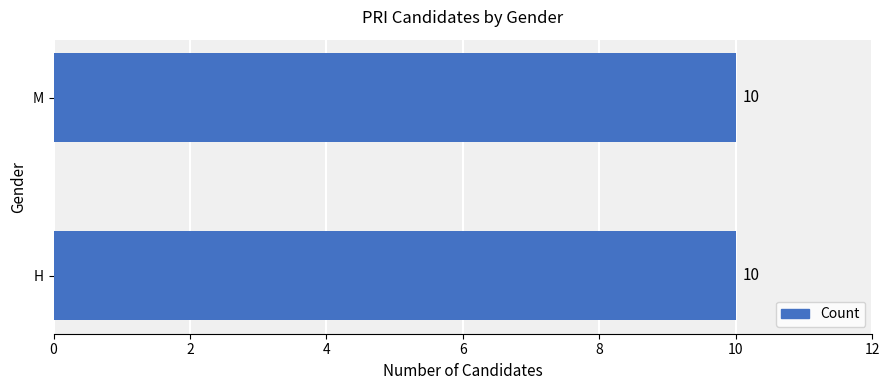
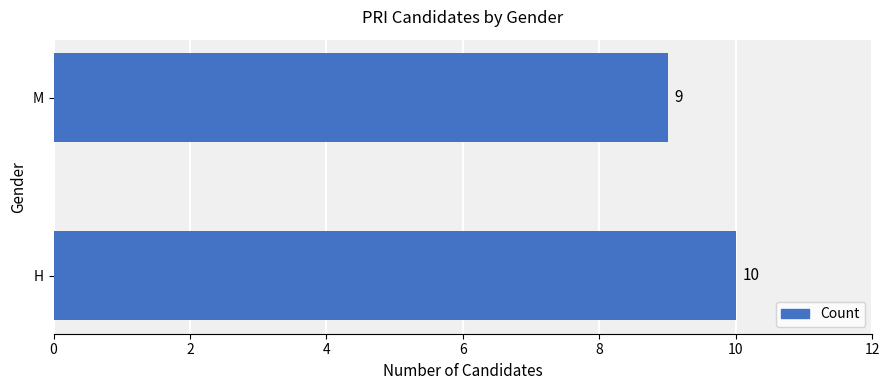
  {
-   "M": 10,
+   "M": 9,
    "H": 10
  }
